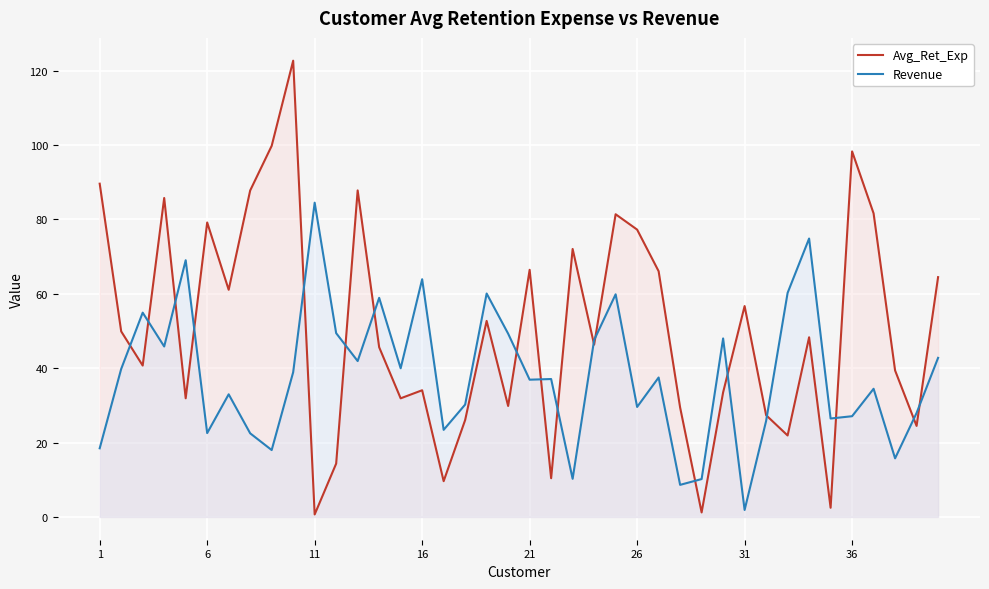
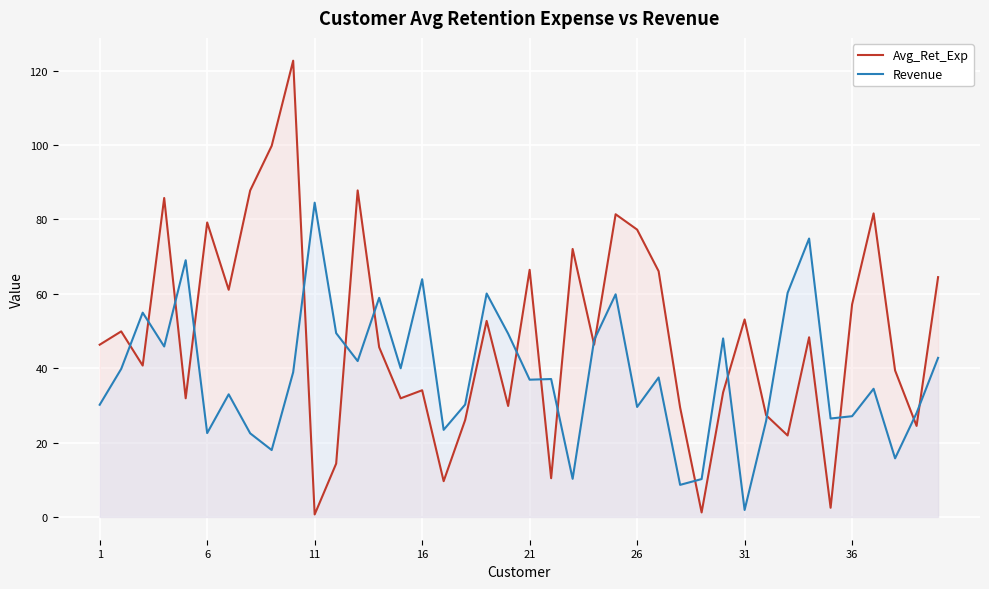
  {
    "Avg_Ret_Exp": {
-     "1": 90,
+     "1": 46,
      "6": 79,
      "11": 1,
      "16": 34,
      "21": 66,
      "26": 77,
-     "31": 57,
-     "36": 98
+     "31": 53,
+     "36": 57
    },
    "Revenue": {
-     "1": 18,
+     "1": 30,
      "6": 23,
      "11": 85,
      "16": 64,
      "21": 37,
      "26": 30,
      "31": 2,
      "36": 27
    }
  }
